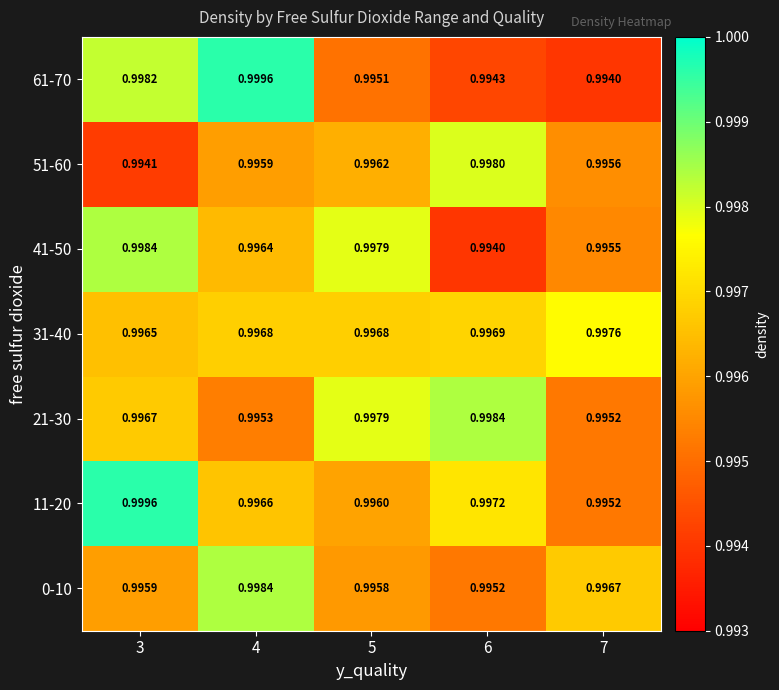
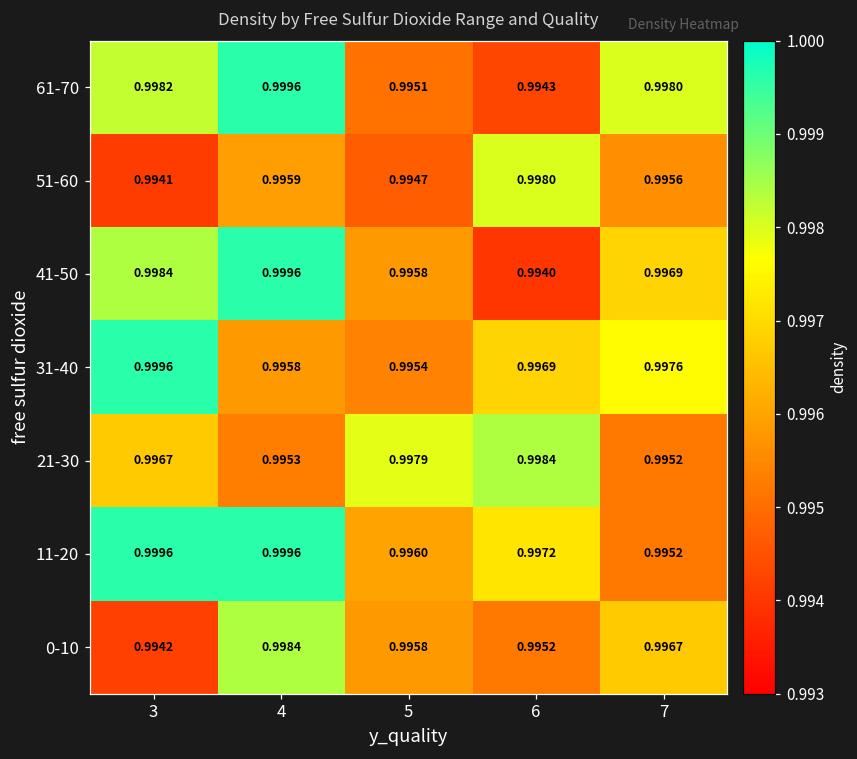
  {
    "61-70": {
      "3": 0.9982,
      "4": 0.9996,
      "5": 0.9951,
      "6": 0.9943,
-     "7": 0.9940
+     "7": 0.9980
    },
    "51-60": {
      "3": 0.9941,
      "4": 0.9959,
-     "5": 0.9962,
+     "5": 0.9947,
      "6": 0.9980,
      "7": 0.9956
    },
    "41-50": {
      "3": 0.9984,
-     "4": 0.9964,
-     "5": 0.9979,
+     "4": 0.9996,
+     "5": 0.9958,
      "6": 0.9940,
-     "7": 0.9955
+     "7": 0.9969
    },
    "31-40": {
-     "3": 0.9965,
-     "4": 0.9968,
-     "5": 0.9968,
+     "3": 0.9996,
+     "4": 0.9958,
+     "5": 0.9954,
      "6": 0.9969,
      "7": 0.9976
    },
    "21-30": {
      "3": 0.9967,
      "4": 0.9953,
      "5": 0.9979,
      "6": 0.9984,
      "7": 0.9952
    },
    "11-20": {
      "3": 0.9996,
-     "4": 0.9966,
+     "4": 0.9996,
      "5": 0.9960,
      "6": 0.9972,
      "7": 0.9952
    },
    "0-10": {
-     "3": 0.9959,
+     "3": 0.9942,
      "4": 0.9984,
      "5": 0.9958,
      "6": 0.9952,
      "7": 0.9967
    }
  }
